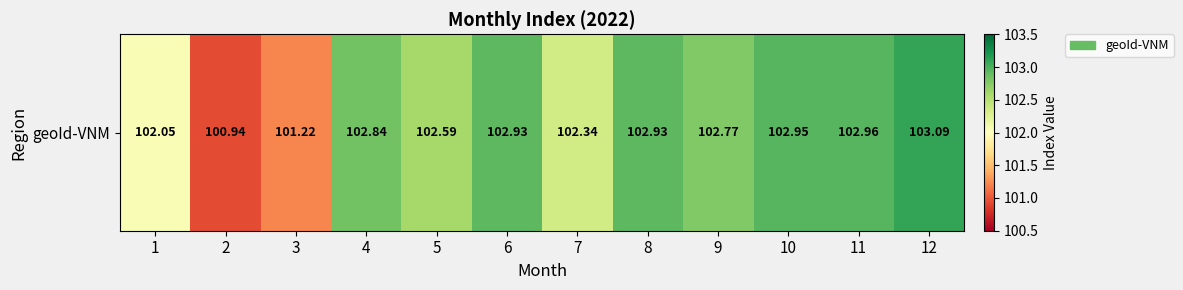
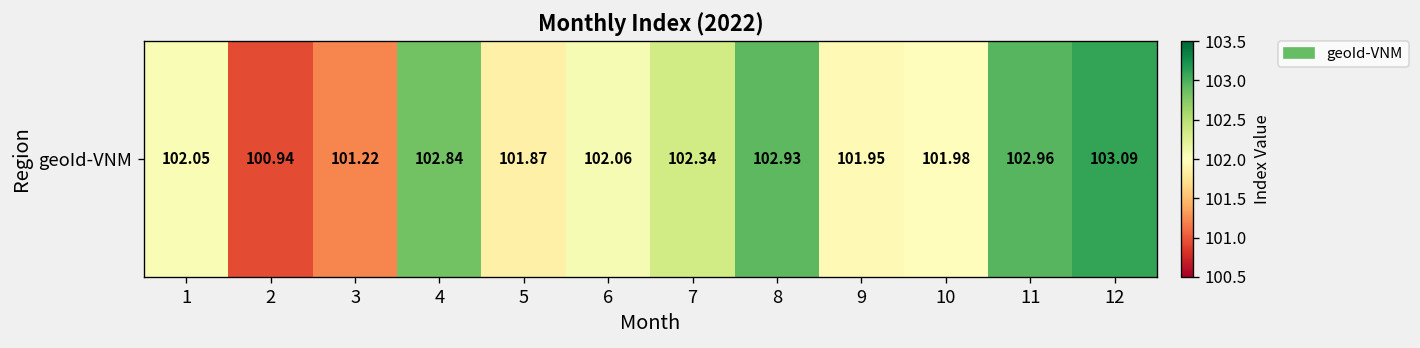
  {
    "geoId-VNM": {
      "1": 102.05,
      "2": 100.94,
      "3": 101.22,
      "4": 102.84,
-     "5": 102.59,
-     "6": 102.93,
+     "5": 101.87,
+     "6": 102.06,
      "7": 102.34,
      "8": 102.93,
-     "9": 102.77,
-     "10": 102.95,
+     "9": 101.95,
+     "10": 101.98,
      "11": 102.96,
      "12": 103.09
    }
  }
